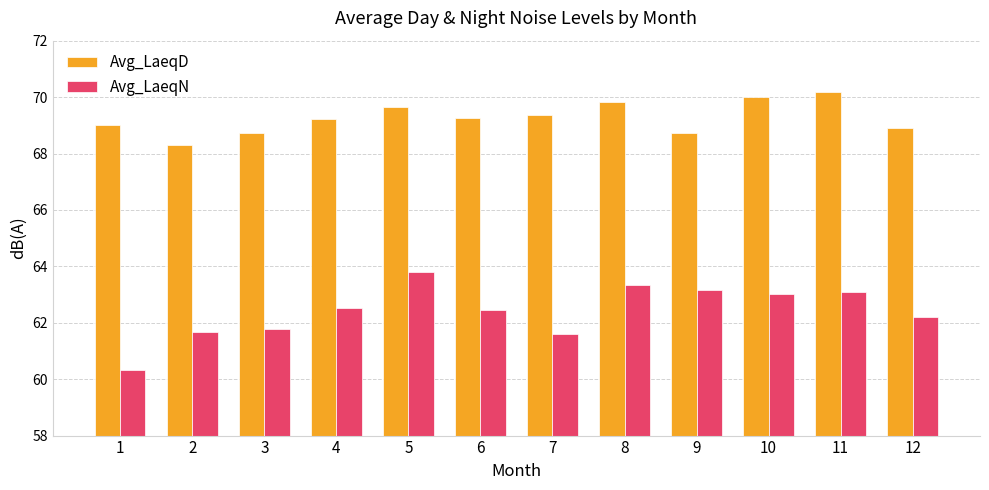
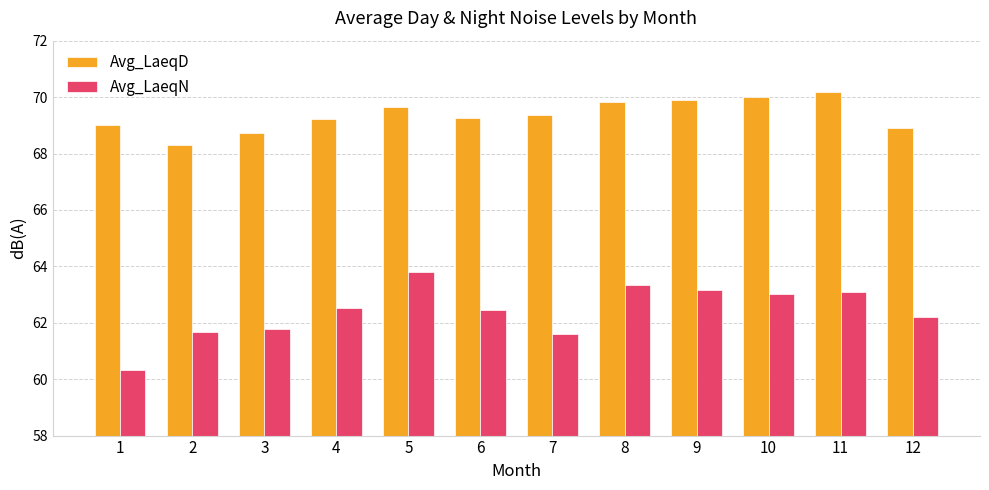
  {
    "Avg_LaeqD": {
      "1": 69.0,
      "2": 68.3,
      "3": 68.7,
      "4": 69.2,
      "5": 69.7,
      "6": 69.3,
      "7": 69.4,
      "8": 69.8,
-     "9": 68.7,
+     "9": 69.9,
      "10": 70.0,
      "11": 70.2,
      "12": 68.9
    },
    "Avg_LaeqN": {
      "1": 60.3,
      "2": 61.7,
      "3": 61.8,
      "4": 62.5,
      "5": 63.8,
      "6": 62.4,
      "7": 61.6,
      "8": 63.4,
      "9": 63.1,
      "10": 63.0,
      "11": 63.1,
      "12": 62.2
    }
  }
